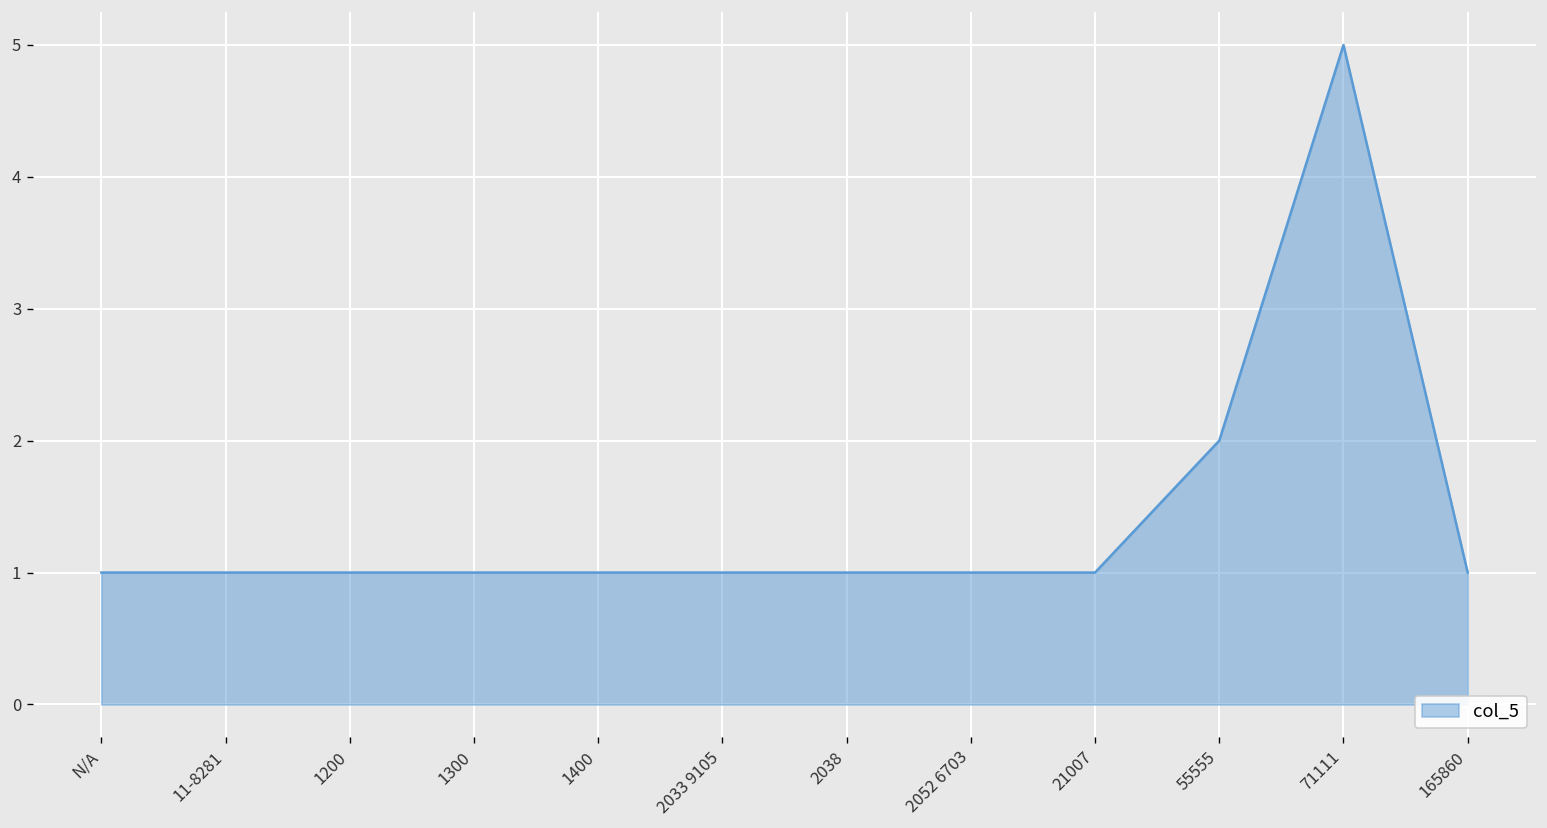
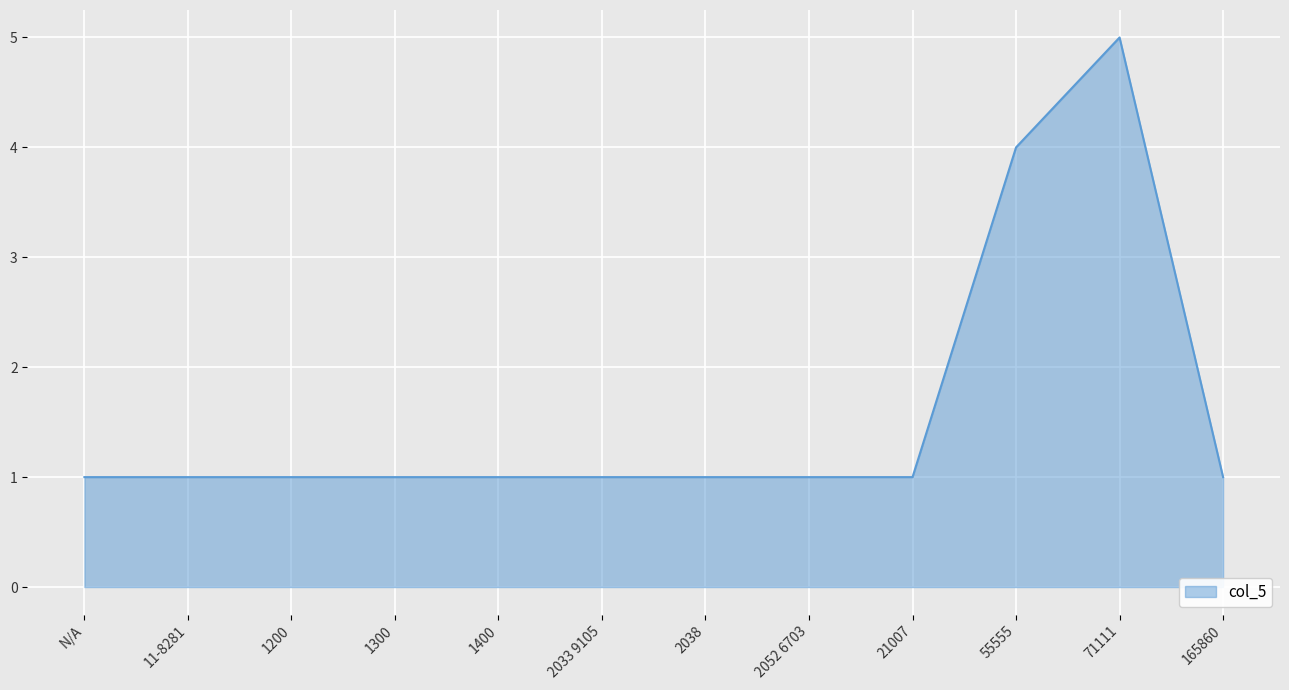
  {
    "N/A": 1,
    "11-8281": 1,
    "1200": 1,
    "1300": 1,
    "1400": 1,
    "2033 9105": 1,
    "2038": 1,
    "2052 6703": 1,
    "21007": 1,
-   "55555": 2,
+   "55555": 4,
    "71111": 5,
    "165860": 1
  }
